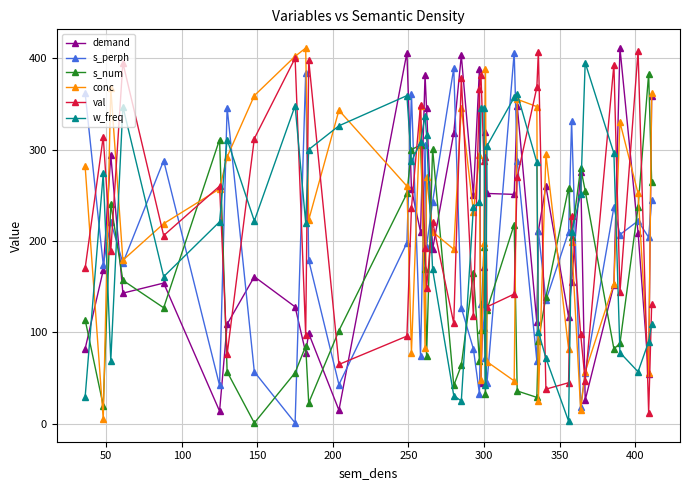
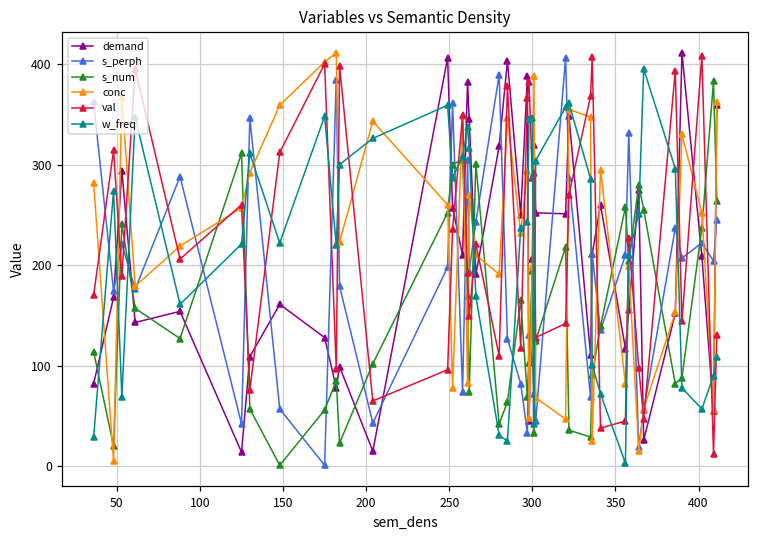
  {
    "demand": {
-     "300": 170
+     "300": 210
    },
    "s_perph": {
      "300": 110
    },
    "s_num": {
      "300": 190
    },
    "conc": {
      "300": 200
    },
    "val": {
      "300": 290
    },
    "w_freq": {
      "300": 350
    }
  }
